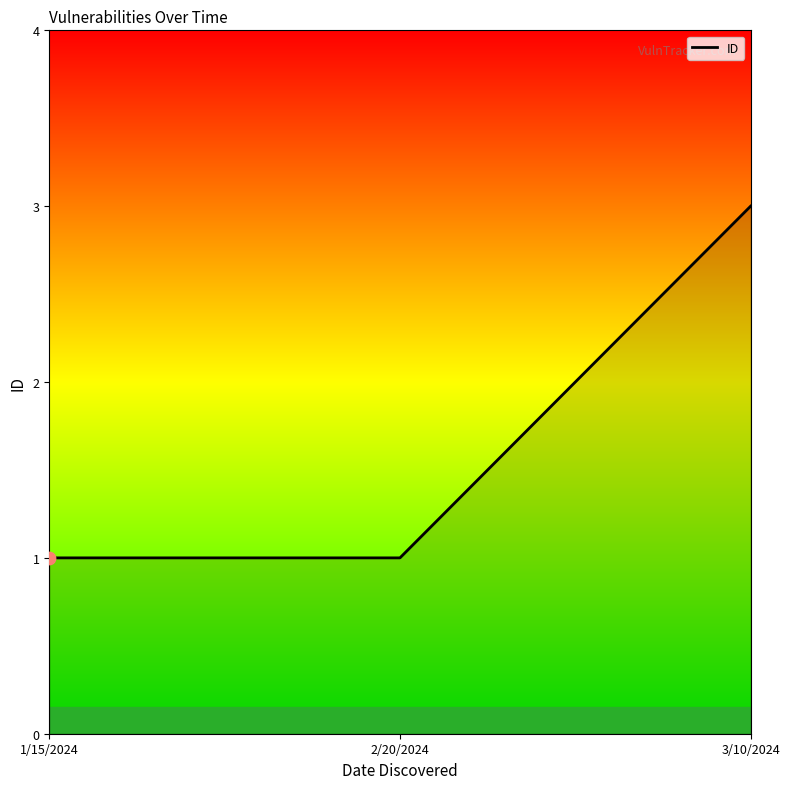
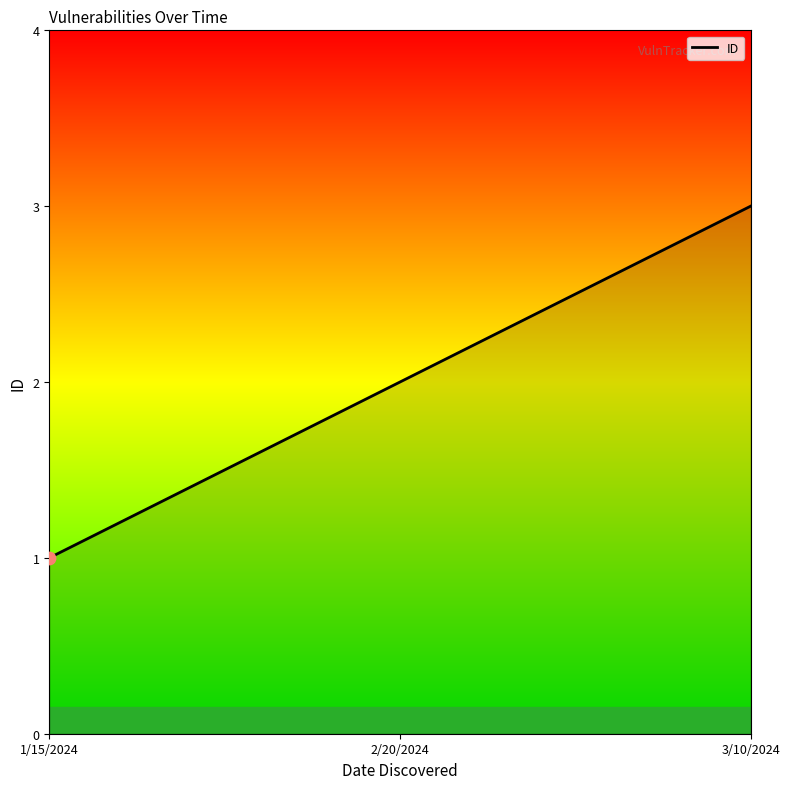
  {
    "ID": {
-     "2/20/2024": 1,
+     "2/20/2024": 2,
      "3/10/2024": 3
    }
  }
